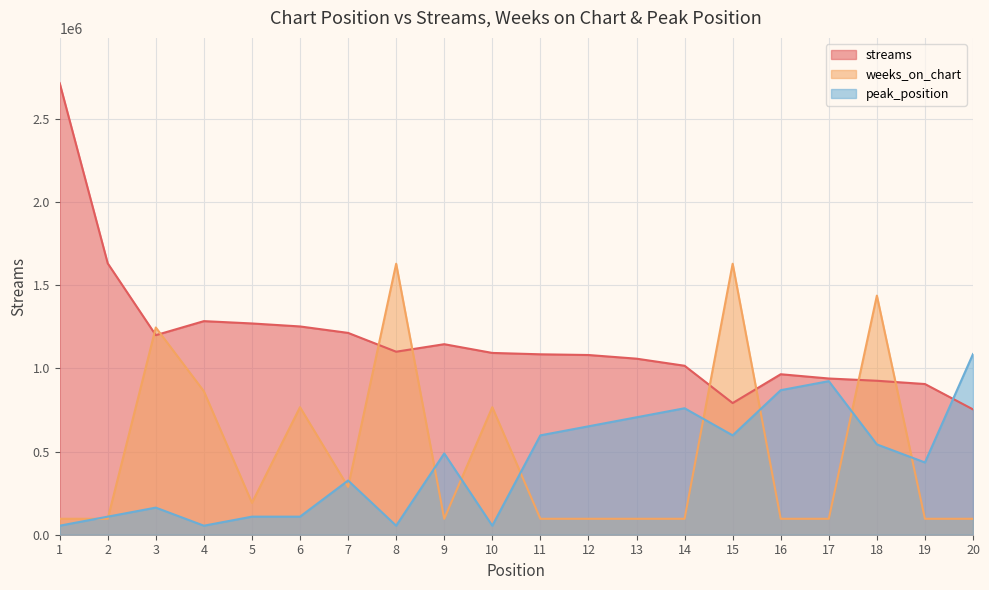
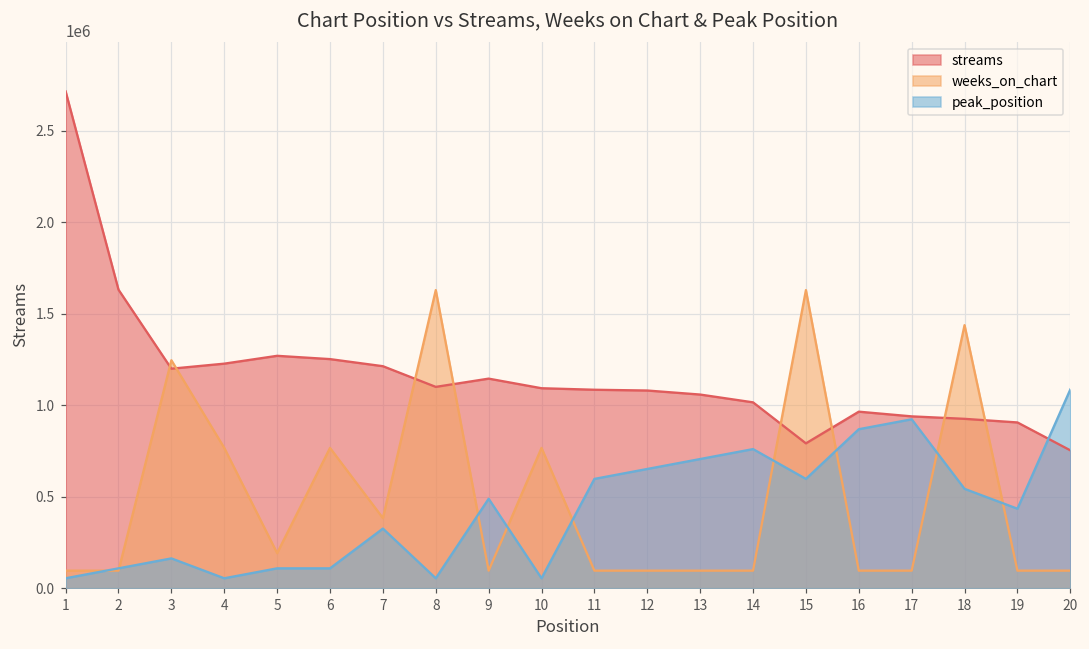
  {
    "streams": {
      "1": 2710000,
      "2": 1630000,
      "3": 1200000,
-     "4": 1280000,
+     "4": 1230000,
      "5": 1270000,
      "6": 1250000,
      "7": 1210000,
      "8": 1100000,
      "9": 1150000,
      "10": 1090000,
      "11": 1080000,
      "12": 1080000,
      "13": 1060000,
      "14": 1020000,
      "15": 790000,
      "16": 960000,
      "17": 940000,
      "18": 930000,
      "19": 910000,
      "20": 750000
    },
    "weeks_on_chart": {
      "1": 100000,
      "3": 1250000,
-     "4": 860000,
+     "4": 770000,
      "5": 190000,
      "6": 770000,
-     "7": 290000,
+     "7": 380000,
      "8": 1630000,
      "9": 100000,
      "10": 770000,
      "11": 100000,
      "12": 100000,
      "13": 100000,
      "14": 100000,
      "15": 1630000,
      "16": 100000,
      "17": 100000,
      "18": 1440000,
      "19": 100000,
      "20": 100000
    },
    "peak_position": {
      "1": 50000,
      "3": 160000,
      "4": 50000,
      "5": 110000,
      "6": 110000,
      "7": 330000,
      "8": 50000,
      "9": 490000,
      "10": 50000,
      "11": 600000,
      "12": 650000,
      "13": 710000,
      "14": 760000,
      "15": 600000,
      "16": 870000,
      "17": 920000,
      "18": 540000,
      "19": 430000,
      "20": 1090000
    }
  }
